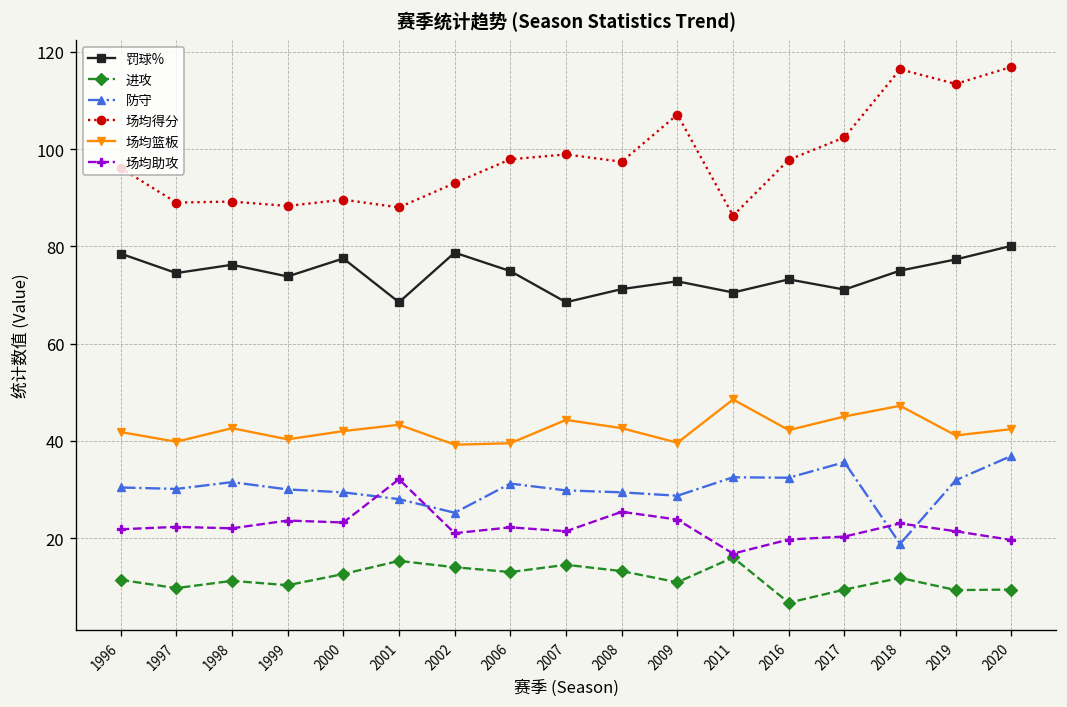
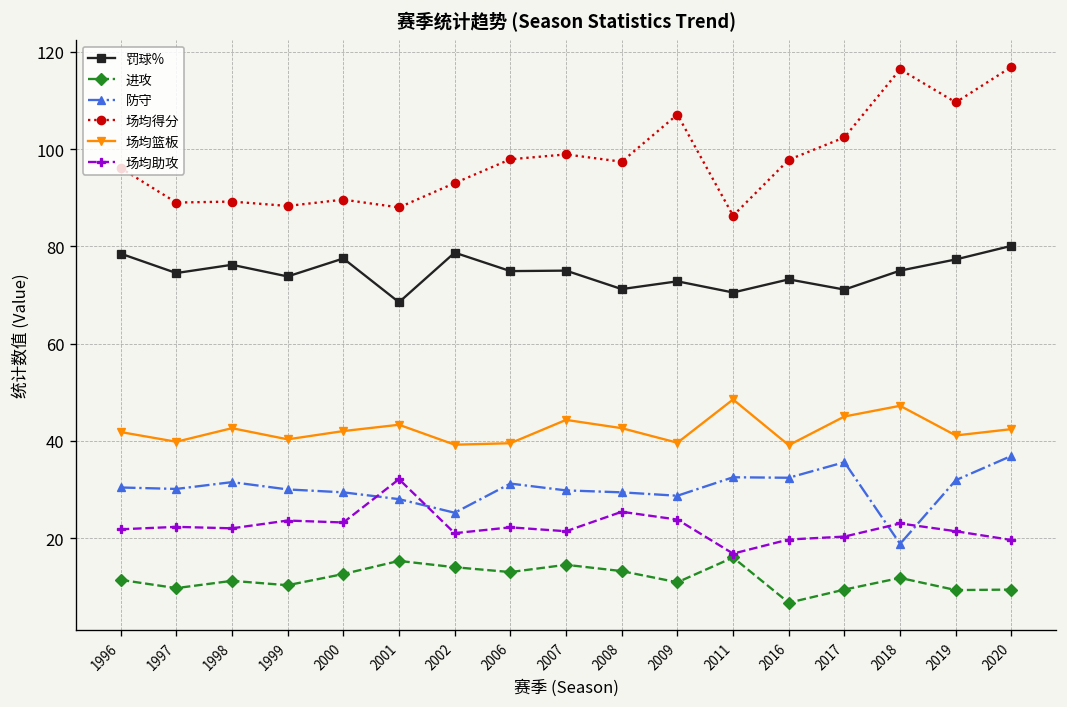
  {
    "罚球%": {
      "1996": 79,
      "1997": 75,
      "1998": 76,
      "1999": 74,
      "2000": 78,
      "2001": 69,
      "2002": 79,
      "2006": 75,
-     "2007": 69,
+     "2007": 75,
      "2008": 71,
      "2009": 73,
      "2011": 71,
      "2016": 73,
      "2017": 71,
      "2018": 75,
      "2019": 77,
      "2020": 80
    },
    "进攻": {
      "1996": 11,
      "1997": 10,
      "1998": 11,
      "1999": 10,
      "2000": 13,
      "2001": 15,
      "2002": 14,
      "2006": 13,
      "2007": 15,
      "2008": 13,
      "2009": 11,
      "2011": 16,
      "2016": 7,
      "2017": 9,
      "2018": 12,
      "2019": 9,
      "2020": 9
    },
    "防守": {
      "1996": 30,
      "1997": 30,
      "1998": 32,
      "1999": 30,
      "2000": 29,
      "2001": 28,
      "2002": 25,
      "2006": 31,
      "2007": 30,
      "2008": 29,
      "2009": 29,
      "2011": 33,
      "2016": 32,
      "2017": 36,
      "2018": 19,
      "2019": 32,
      "2020": 37
    },
    "场均得分": {
      "1996": 96,
      "1997": 89,
      "1998": 89,
      "1999": 88,
      "2000": 90,
      "2001": 88,
      "2002": 93,
      "2006": 98,
      "2007": 99,
      "2008": 97,
      "2009": 107,
      "2011": 86,
      "2016": 98,
      "2017": 102,
      "2018": 116,
-     "2019": 113,
+     "2019": 110,
      "2020": 117
    },
    "场均篮板": {
      "1996": 42,
      "1997": 40,
      "1998": 43,
      "1999": 40,
      "2000": 42,
      "2001": 43,
      "2002": 39,
      "2006": 40,
      "2007": 44,
      "2008": 43,
      "2009": 40,
      "2011": 49,
-     "2016": 42,
+     "2016": 39,
      "2017": 45,
      "2018": 47,
      "2019": 41,
      "2020": 42
    },
    "场均助攻": {
      "1996": 22,
      "1997": 22,
      "1998": 22,
      "1999": 24,
      "2000": 23,
      "2001": 32,
      "2002": 21,
      "2006": 22,
      "2007": 21,
      "2008": 25,
      "2009": 24,
      "2011": 17,
      "2016": 20,
      "2017": 20,
      "2018": 23,
      "2019": 21,
      "2020": 20
    }
  }
